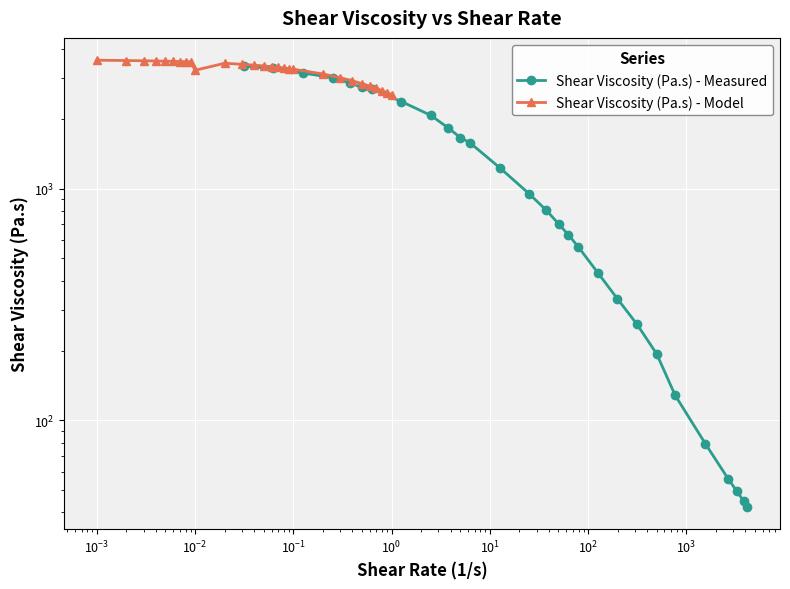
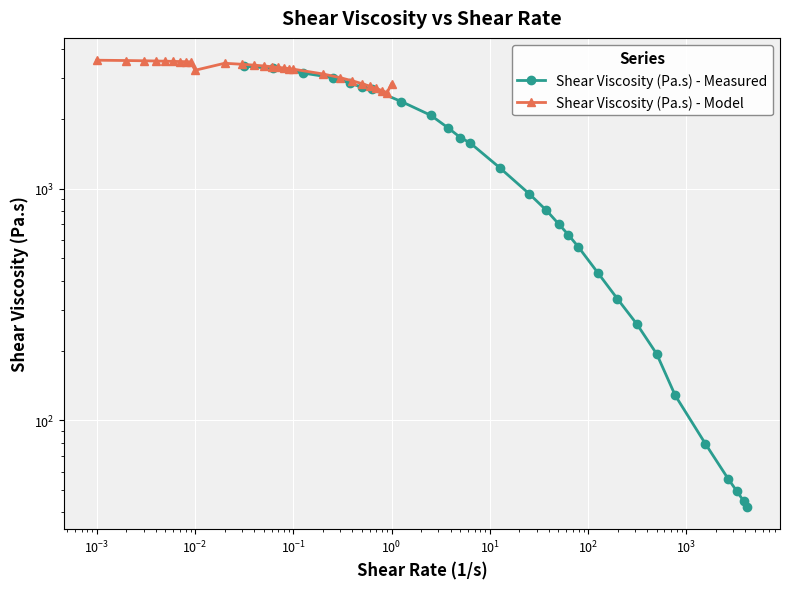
  {
    "Shear Viscosity (Pa.s) - Model": {
      "10^-3": 3600,
      "10^-2": 3200,
      "10^-1": 3300,
-     "10^0": 2500
+     "10^0": 2800
    }
  }
